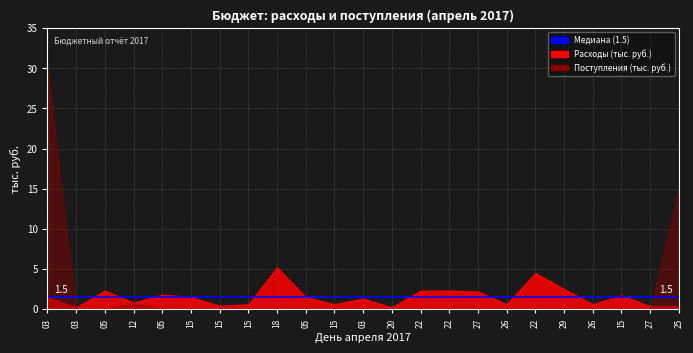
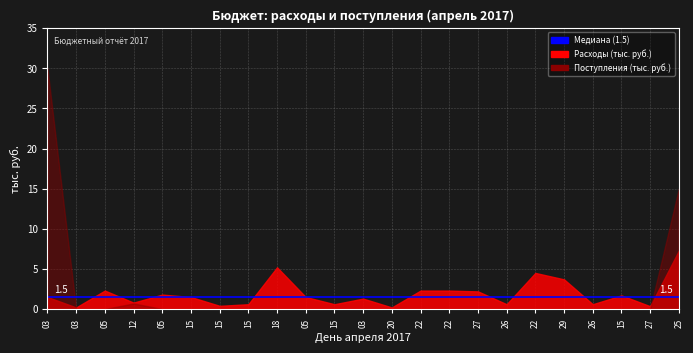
  {
    "Расходы (тыс. руб.)": {
      "18": 5,
-     "29": 3,
-     "25": 0
+     "29": 4,
+     "25": 7
    },
    "Поступления (тыс. руб.)": {
      "18": 0,
      "29": 0,
      "25": 15
    }
  }
